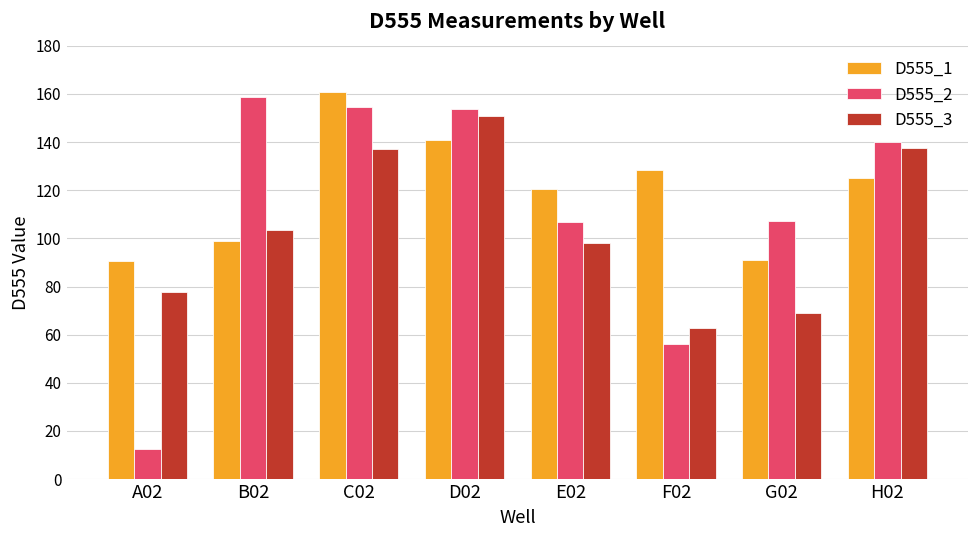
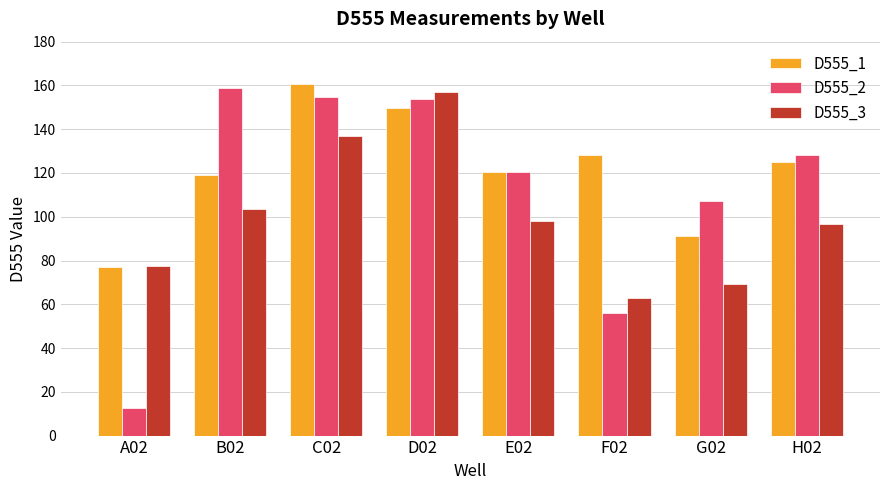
  {
    "D555_1": {
-     "A02": 91,
-     "B02": 99,
+     "A02": 77,
+     "B02": 119,
      "C02": 161,
-     "D02": 141,
+     "D02": 150,
      "E02": 121,
      "F02": 128,
      "G02": 91,
      "H02": 125
    },
    "D555_2": {
      "A02": 12,
      "B02": 159,
      "C02": 155,
      "D02": 154,
-     "E02": 107,
+     "E02": 120,
      "F02": 56,
      "G02": 107,
-     "H02": 140
+     "H02": 128
    },
    "D555_3": {
      "A02": 78,
      "B02": 104,
      "C02": 137,
-     "D02": 151,
+     "D02": 157,
      "E02": 98,
      "F02": 63,
      "G02": 69,
-     "H02": 138
+     "H02": 97
    }
  }
